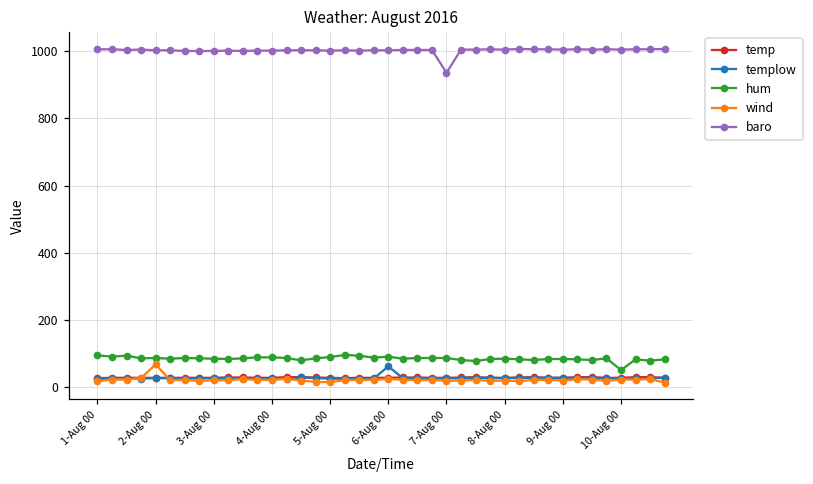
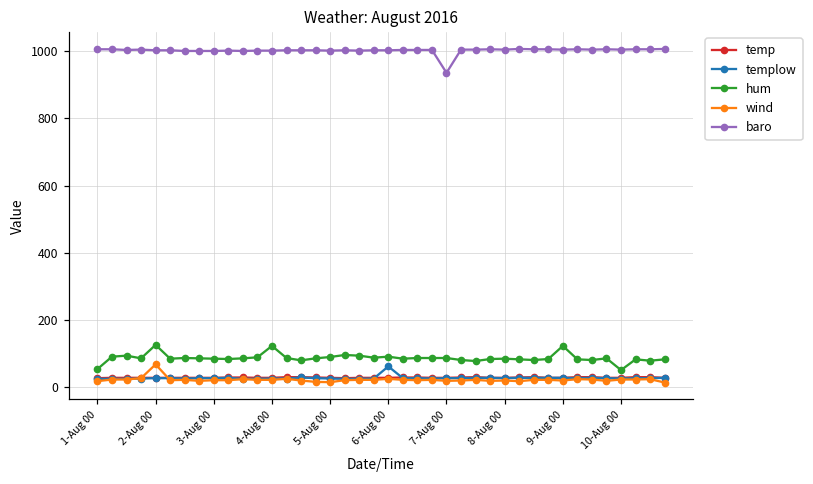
  {
    "templow": {
      "6-Aug 00": 60
    },
    "hum": {
-     "1-Aug 00": 100,
-     "2-Aug 00": 90,
+     "1-Aug 00": 50,
+     "2-Aug 00": 130,
      "3-Aug 00": 90,
-     "4-Aug 00": 90,
+     "4-Aug 00": 120,
      "5-Aug 00": 90,
      "6-Aug 00": 90,
      "7-Aug 00": 90,
      "8-Aug 00": 90,
-     "9-Aug 00": 80,
+     "9-Aug 00": 120,
      "10-Aug 00": 50
    },
    "wind": {
      "2-Aug 00": 70,
      "5-Aug 00": 20
    },
    "baro": {
      "1-Aug 00": 1010,
      "2-Aug 00": 1000,
      "3-Aug 00": 1000,
      "4-Aug 00": 1000,
      "5-Aug 00": 1000,
      "6-Aug 00": 1000,
      "7-Aug 00": 940,
      "8-Aug 00": 1010,
      "9-Aug 00": 1010,
      "10-Aug 00": 1010
    }
  }
